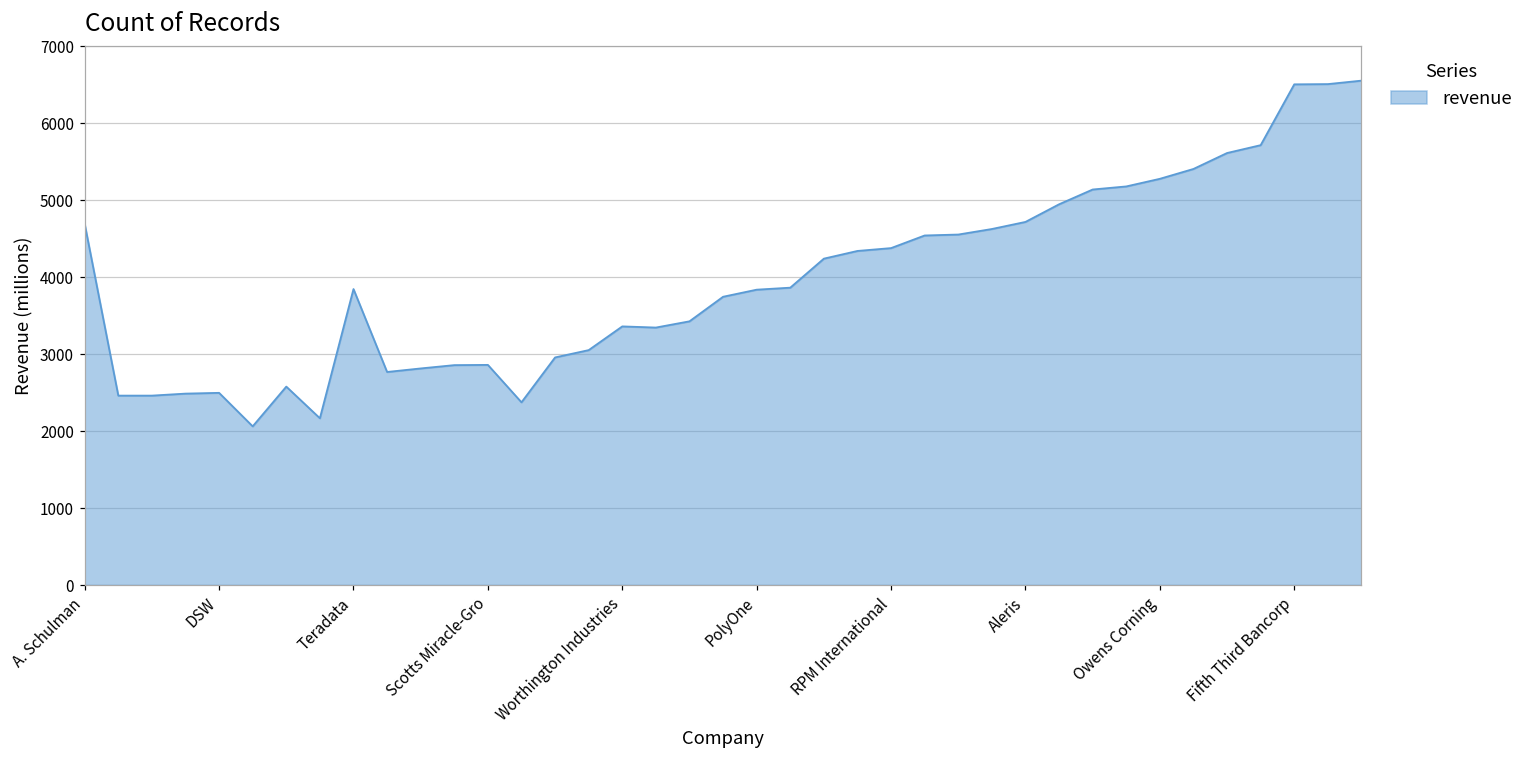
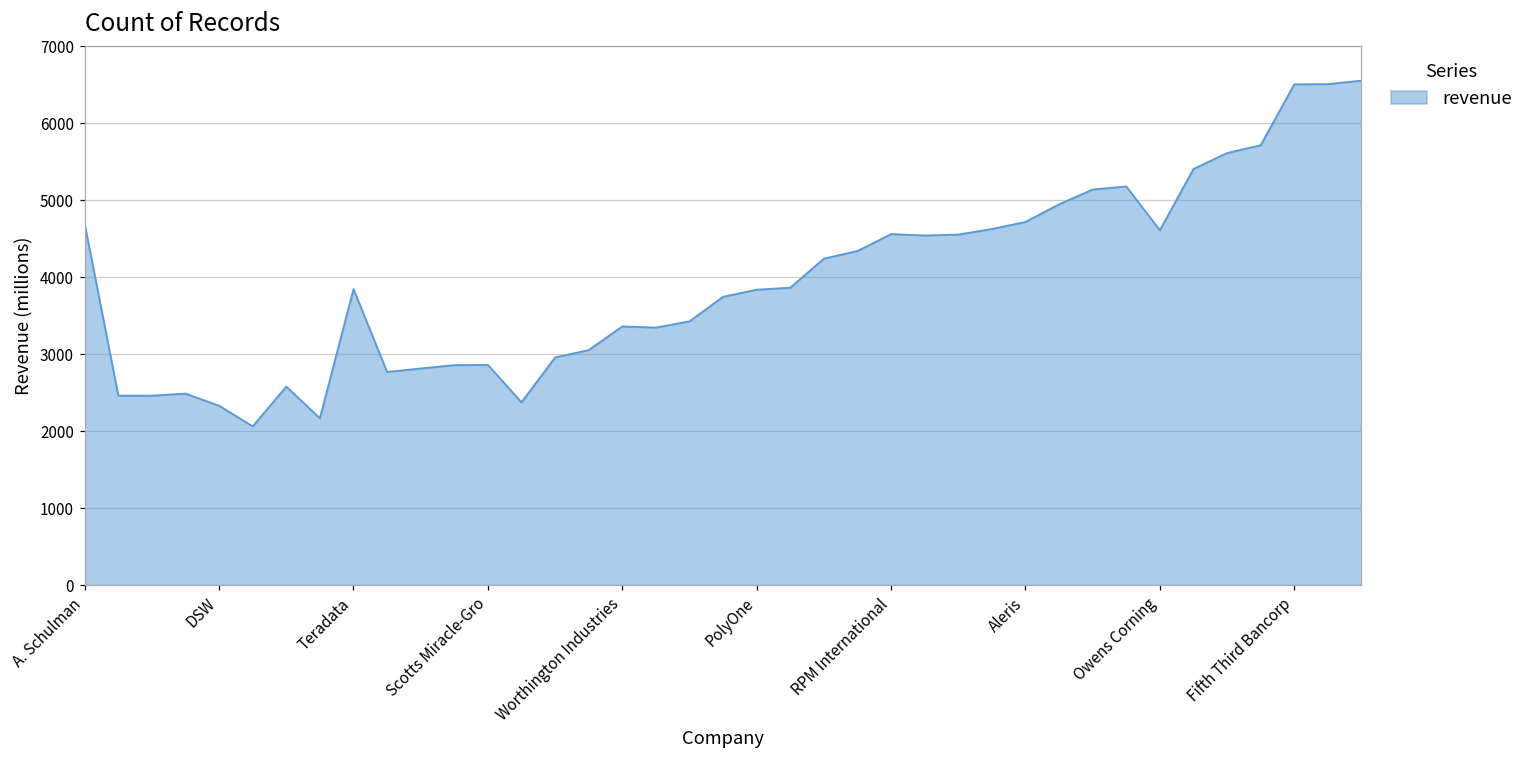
  {
    "A. Schulman": 4700,
-   "DSW": 2500,
+   "DSW": 2300,
    "Teradata": 3800,
    "Scotts Miracle-Gro": 2900,
    "Worthington Industries": 3400,
    "PolyOne": 3800,
-   "RPM International": 4400,
+   "RPM International": 4600,
    "Aleris": 4700,
-   "Owens Corning": 5300,
+   "Owens Corning": 4600,
    "Fifth Third Bancorp": 6500
  }
